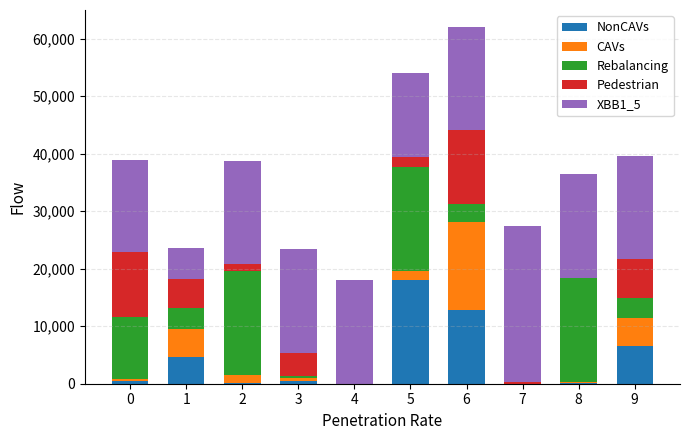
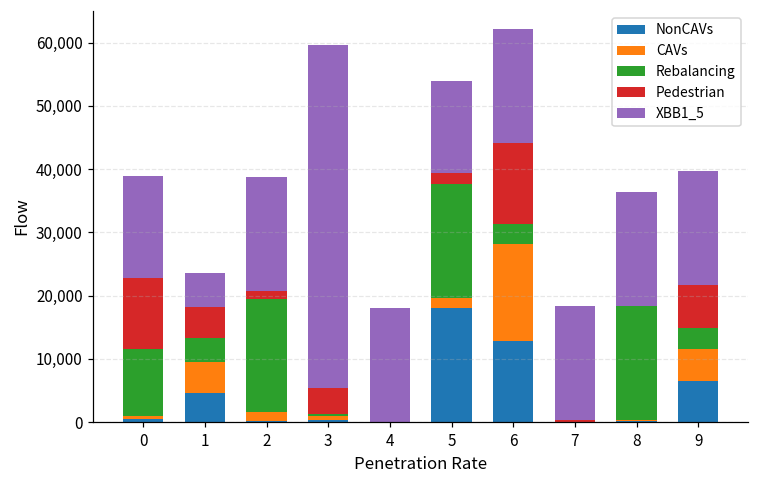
  {
    "XBB1_5": {
      "0": "16,000",
      "1": "5,000",
      "2": "18,000",
-     "3": "18,000",
+     "3": "54,000",
      "4": "18,000",
      "5": "15,000",
      "6": "18,000",
-     "7": "27,000",
+     "7": "18,000",
      "8": "18,000",
      "9": "18,000"
    }
  }
